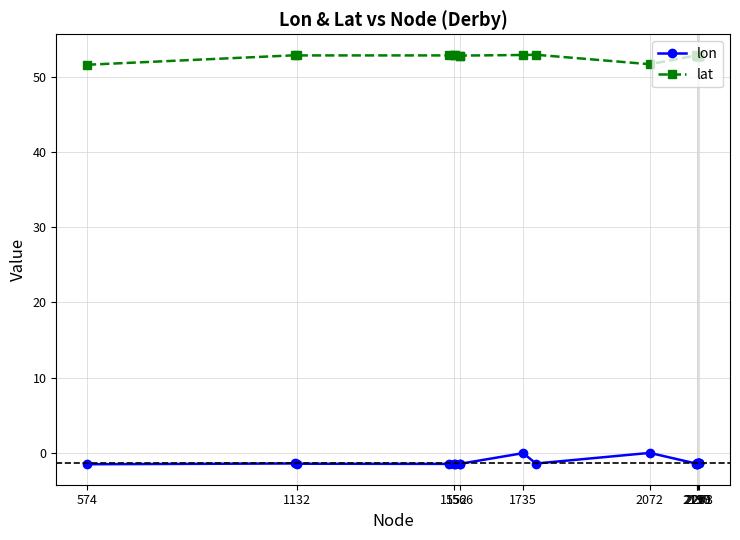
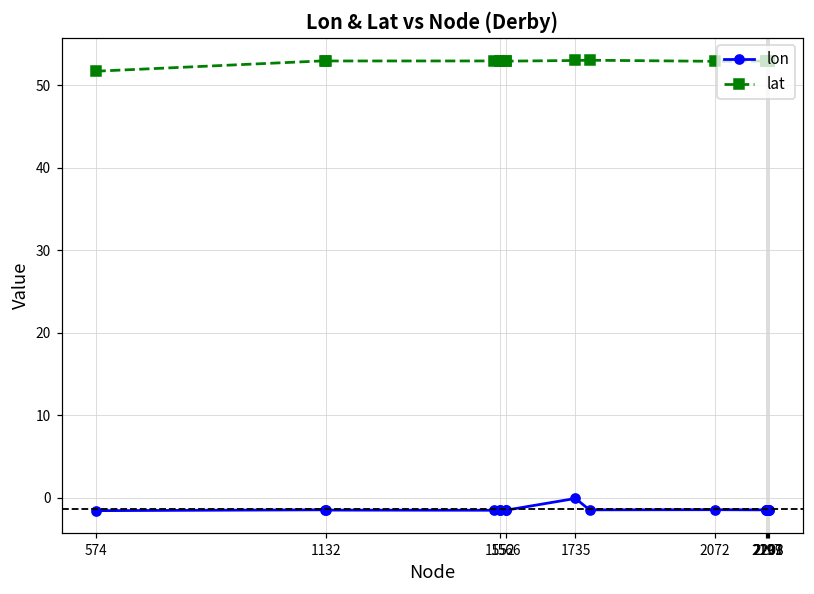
  {
    "lon": {
      "574": -2,
      "1132": -1,
      "1735": 0,
-     "2072": 0
+     "2072": -1
    },
    "lat": {
      "574": 52,
      "1132": 53,
      "1735": 53,
-     "2072": 52
+     "2072": 53
    }
  }
